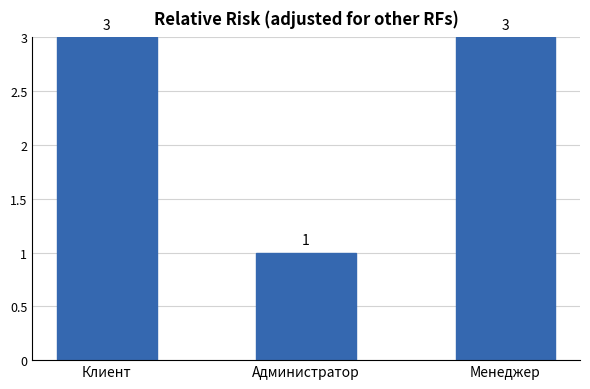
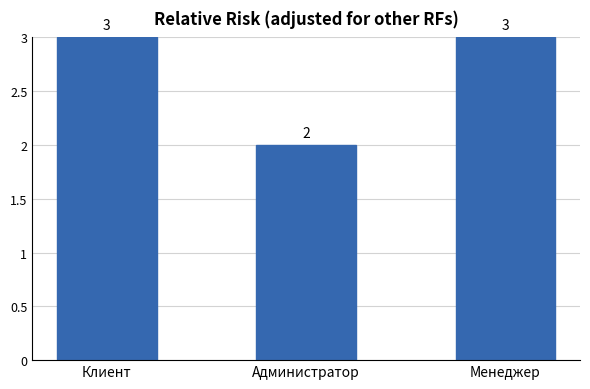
  {
    "Клиент": 3,
-   "Администратор": 1,
+   "Администратор": 2,
    "Менеджер": 3
  }
